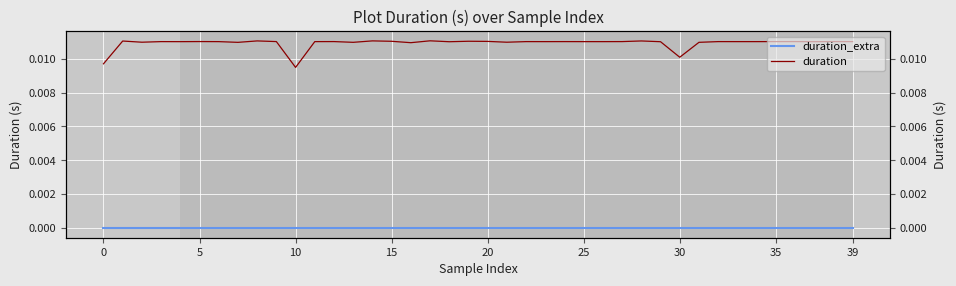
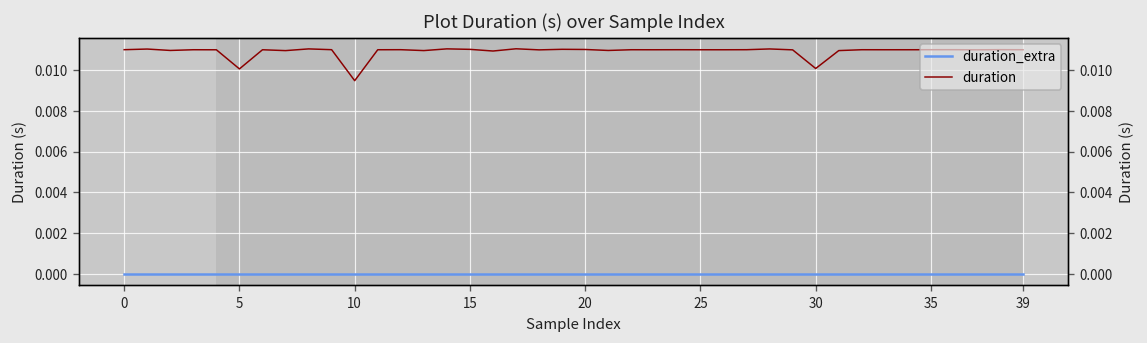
  {
    "duration_extra": {
      "0": 0.0000,
      "5": 0.0000,
      "10": 0.0000,
      "15": 0.0000,
      "20": 0.0000,
      "25": 0.0000,
      "30": 0.0000,
      "35": 0.0000,
      "39": 0.0000
    },
    "duration": {
-     "0": 0.0097,
-     "5": 0.0110,
+     "0": 0.0110,
+     "5": 0.0101,
      "10": 0.0095,
      "15": 0.0110,
      "20": 0.0110,
      "25": 0.0110,
      "30": 0.0101
    }
  }
